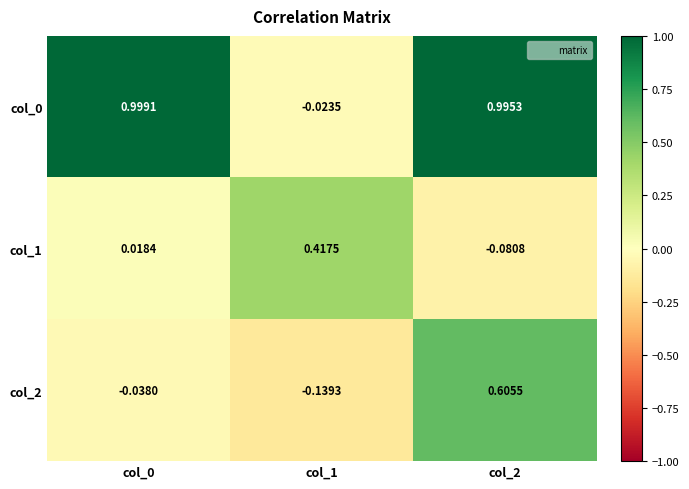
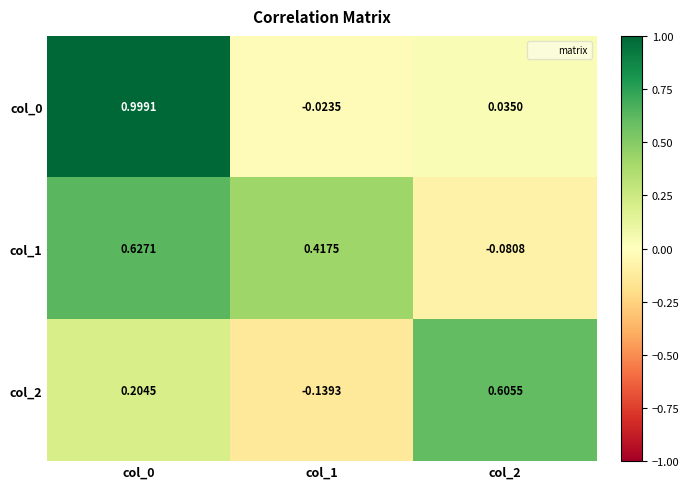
  {
    "col_0": {
      "col_0": 0.9991,
      "col_1": -0.0235,
-     "col_2": 0.9953
+     "col_2": 0.0350
    },
    "col_1": {
-     "col_0": 0.0184,
+     "col_0": 0.6271,
      "col_1": 0.4175,
      "col_2": -0.0808
    },
    "col_2": {
-     "col_0": -0.0380,
+     "col_0": 0.2045,
      "col_1": -0.1393,
      "col_2": 0.6055
    }
  }
